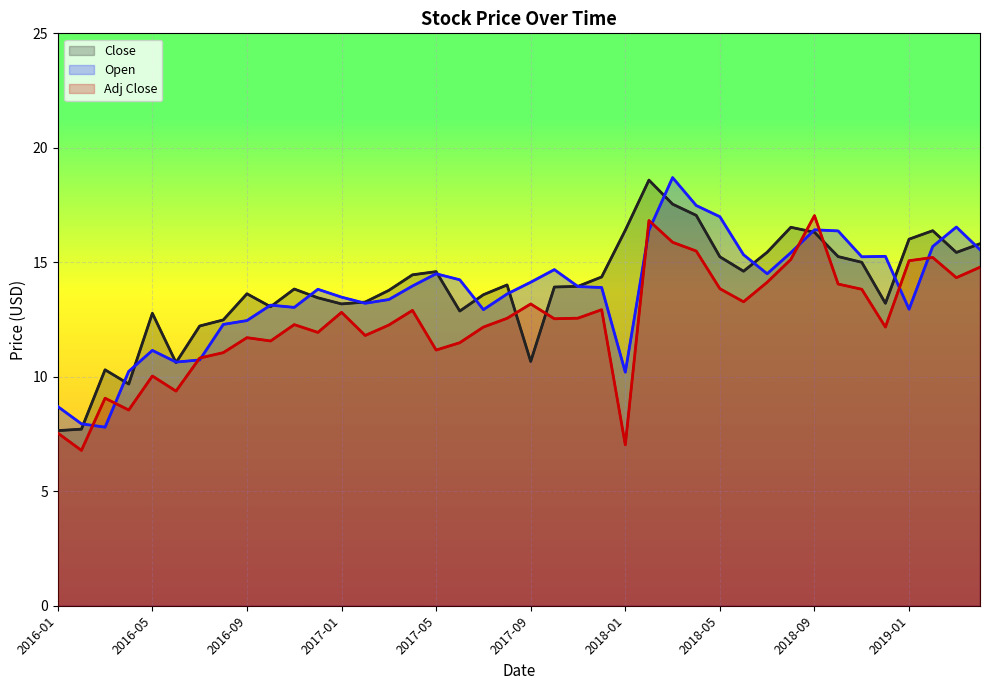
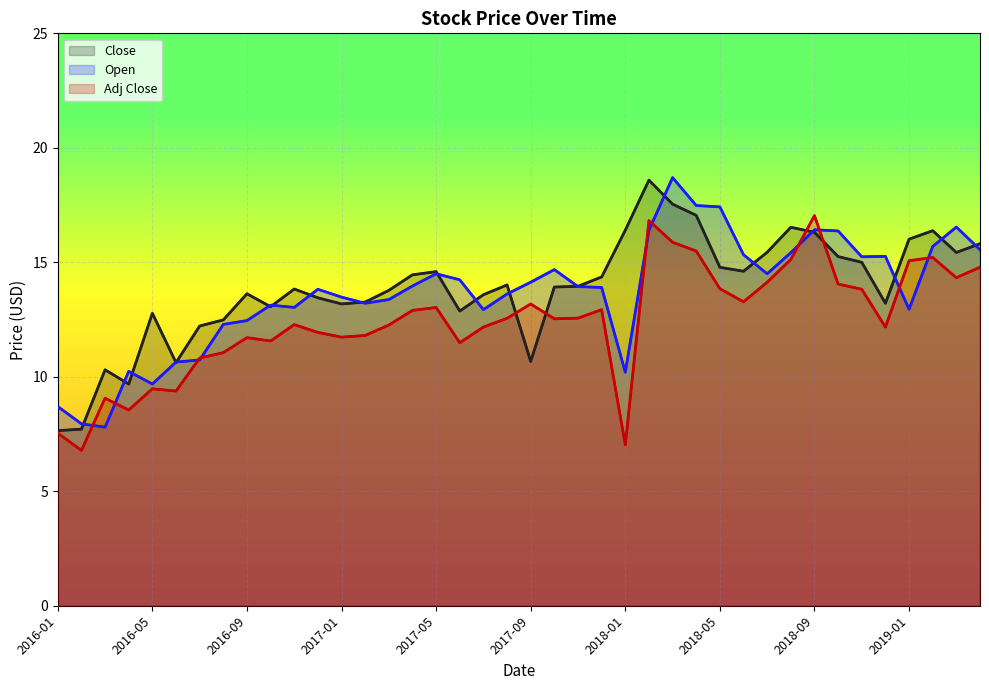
  {
    "Close": {
      "2016-05": 12.8,
      "2016-09": 13.6,
      "2017-01": 13.2,
      "2017-09": 10.7,
      "2018-01": 16.4,
-     "2018-05": 15.2,
+     "2018-05": 14.8,
      "2019-01": 16.0
    },
    "Open": {
      "2016-01": 8.7,
-     "2016-05": 11.2,
+     "2016-05": 9.7,
      "2016-09": 12.5,
      "2017-01": 13.5,
      "2017-09": 14.1,
      "2018-01": 10.2,
-     "2018-05": 17.0,
+     "2018-05": 17.4,
      "2019-01": 13.0
    },
    "Adj Close": {
-     "2016-05": 10.0,
+     "2016-05": 9.5,
      "2016-09": 11.7,
-     "2017-01": 12.8,
-     "2017-05": 11.2,
+     "2017-01": 11.7,
+     "2017-05": 13.0,
      "2017-09": 13.2,
      "2018-01": 7.0,
      "2018-05": 13.8,
      "2018-09": 17.0,
      "2019-01": 15.1
    }
  }
